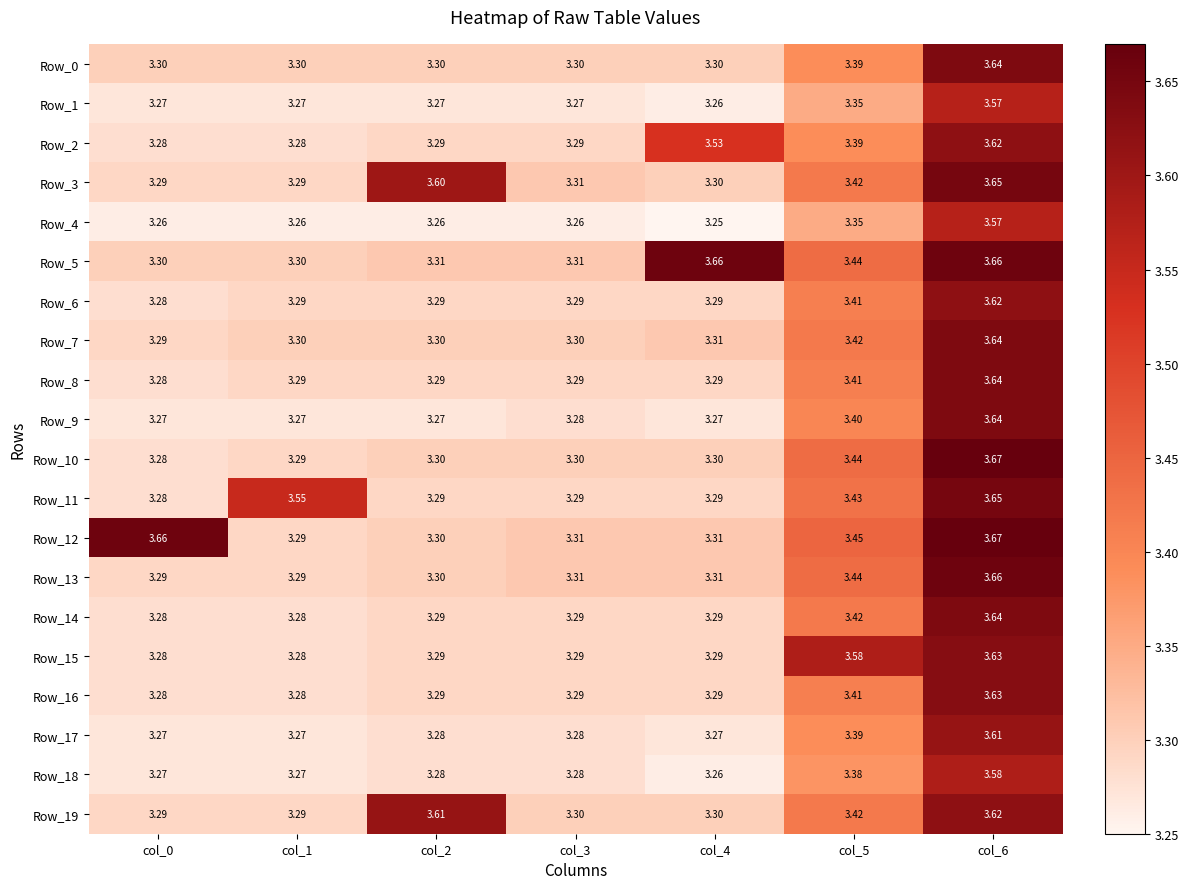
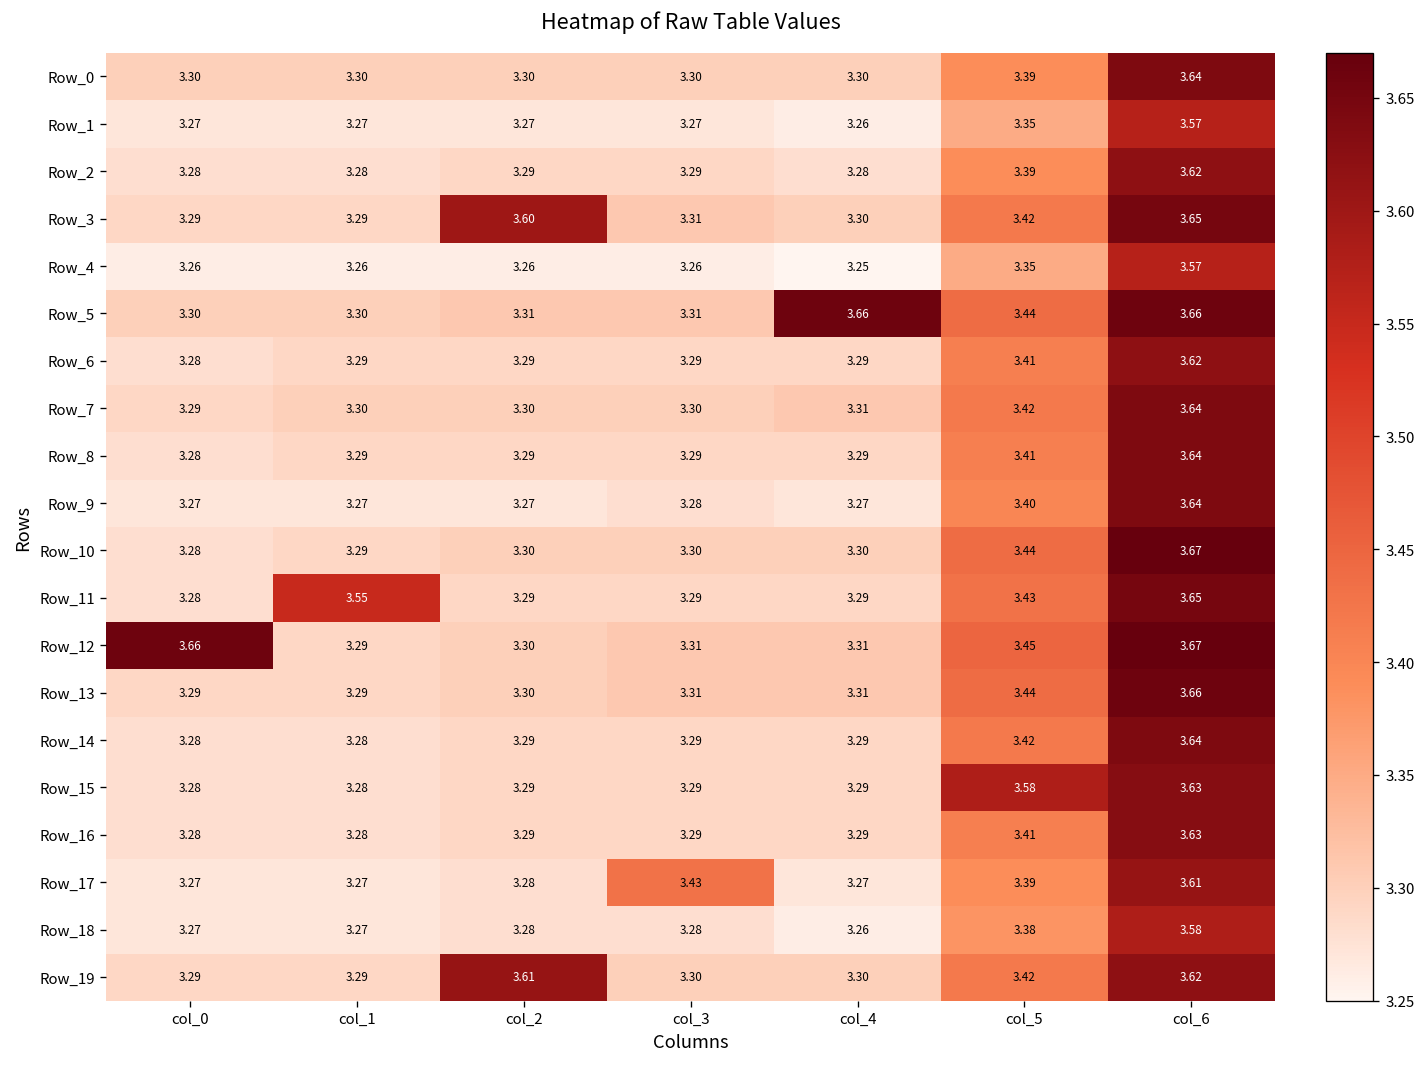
  {
    "Row_0": {
      "col_0": 3.30,
      "col_1": 3.30,
      "col_2": 3.30,
      "col_3": 3.30,
      "col_4": 3.30,
      "col_5": 3.39,
      "col_6": 3.64
    },
    "Row_1": {
      "col_0": 3.27,
      "col_1": 3.27,
      "col_2": 3.27,
      "col_3": 3.27,
      "col_4": 3.26,
      "col_5": 3.35,
      "col_6": 3.57
    },
    "Row_2": {
      "col_0": 3.28,
      "col_1": 3.28,
      "col_2": 3.29,
      "col_3": 3.29,
-     "col_4": 3.53,
+     "col_4": 3.28,
      "col_5": 3.39,
      "col_6": 3.62
    },
    "Row_3": {
      "col_0": 3.29,
      "col_1": 3.29,
      "col_2": 3.60,
      "col_3": 3.31,
      "col_4": 3.30,
      "col_5": 3.42,
      "col_6": 3.65
    },
    "Row_4": {
      "col_0": 3.26,
      "col_1": 3.26,
      "col_2": 3.26,
      "col_3": 3.26,
      "col_4": 3.25,
      "col_5": 3.35,
      "col_6": 3.57
    },
    "Row_5": {
      "col_0": 3.30,
      "col_1": 3.30,
      "col_2": 3.31,
      "col_3": 3.31,
      "col_4": 3.66,
      "col_5": 3.44,
      "col_6": 3.66
    },
    "Row_6": {
      "col_0": 3.28,
      "col_1": 3.29,
      "col_2": 3.29,
      "col_3": 3.29,
      "col_4": 3.29,
      "col_5": 3.41,
      "col_6": 3.62
    },
    "Row_7": {
      "col_0": 3.29,
      "col_1": 3.30,
      "col_2": 3.30,
      "col_3": 3.30,
      "col_4": 3.31,
      "col_5": 3.42,
      "col_6": 3.64
    },
    "Row_8": {
      "col_0": 3.28,
      "col_1": 3.29,
      "col_2": 3.29,
      "col_3": 3.29,
      "col_4": 3.29,
      "col_5": 3.41,
      "col_6": 3.64
    },
    "Row_9": {
      "col_0": 3.27,
      "col_1": 3.27,
      "col_2": 3.27,
      "col_3": 3.28,
      "col_4": 3.27,
      "col_5": 3.40,
      "col_6": 3.64
    },
    "Row_10": {
      "col_0": 3.28,
      "col_1": 3.29,
      "col_2": 3.30,
      "col_3": 3.30,
      "col_4": 3.30,
      "col_5": 3.44,
      "col_6": 3.67
    },
    "Row_11": {
      "col_0": 3.28,
      "col_1": 3.55,
      "col_2": 3.29,
      "col_3": 3.29,
      "col_4": 3.29,
      "col_5": 3.43,
      "col_6": 3.65
    },
    "Row_12": {
      "col_0": 3.66,
      "col_1": 3.29,
      "col_2": 3.30,
      "col_3": 3.31,
      "col_4": 3.31,
      "col_5": 3.45,
      "col_6": 3.67
    },
    "Row_13": {
      "col_0": 3.29,
      "col_1": 3.29,
      "col_2": 3.30,
      "col_3": 3.31,
      "col_4": 3.31,
      "col_5": 3.44,
      "col_6": 3.66
    },
    "Row_14": {
      "col_0": 3.28,
      "col_1": 3.28,
      "col_2": 3.29,
      "col_3": 3.29,
      "col_4": 3.29,
      "col_5": 3.42,
      "col_6": 3.64
    },
    "Row_15": {
      "col_0": 3.28,
      "col_1": 3.28,
      "col_2": 3.29,
      "col_3": 3.29,
      "col_4": 3.29,
      "col_5": 3.58,
      "col_6": 3.63
    },
    "Row_16": {
      "col_0": 3.28,
      "col_1": 3.28,
      "col_2": 3.29,
      "col_3": 3.29,
      "col_4": 3.29,
      "col_5": 3.41,
      "col_6": 3.63
    },
    "Row_17": {
      "col_0": 3.27,
      "col_1": 3.27,
      "col_2": 3.28,
-     "col_3": 3.28,
+     "col_3": 3.43,
      "col_4": 3.27,
      "col_5": 3.39,
      "col_6": 3.61
    },
    "Row_18": {
      "col_0": 3.27,
      "col_1": 3.27,
      "col_2": 3.28,
      "col_3": 3.28,
      "col_4": 3.26,
      "col_5": 3.38,
      "col_6": 3.58
    },
    "Row_19": {
      "col_0": 3.29,
      "col_1": 3.29,
      "col_2": 3.61,
      "col_3": 3.30,
      "col_4": 3.30,
      "col_5": 3.42,
      "col_6": 3.62
    }
  }
